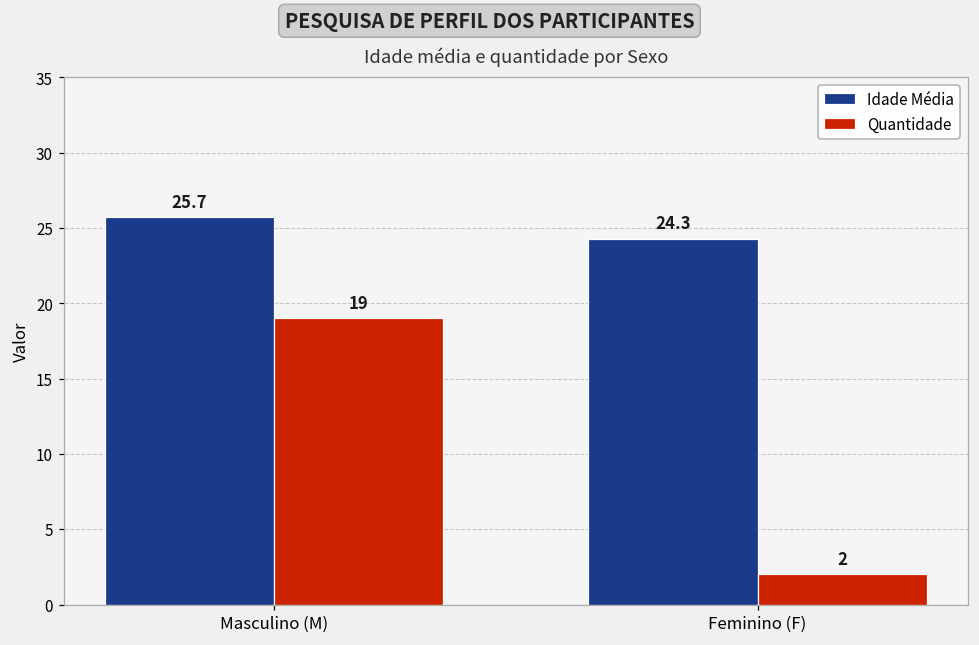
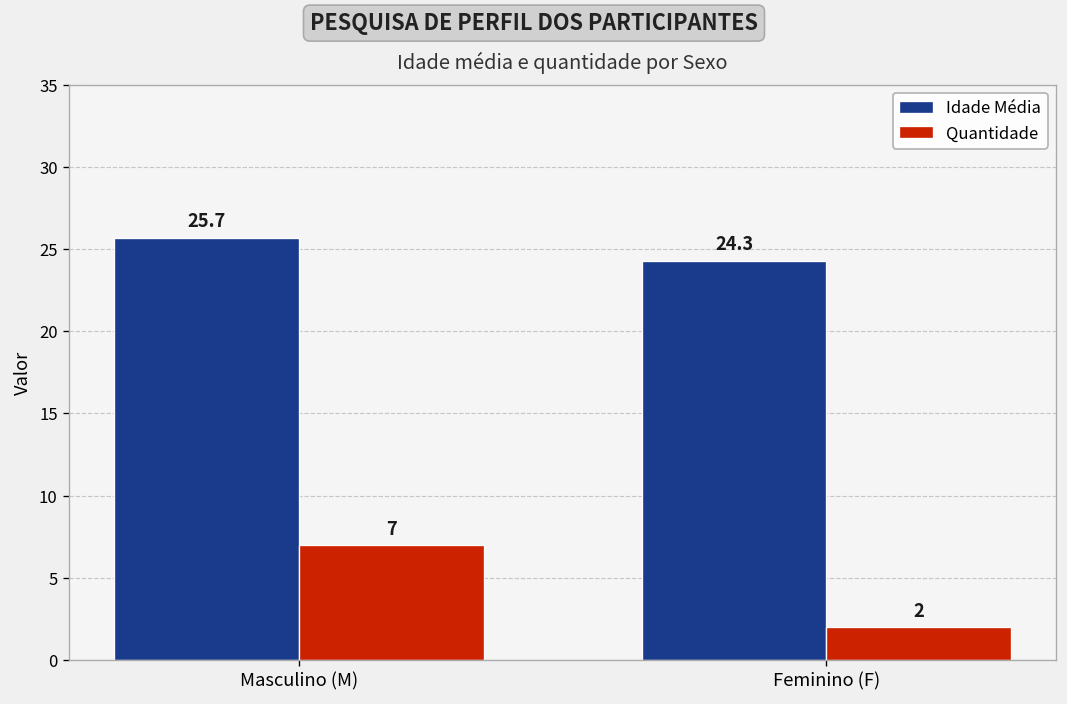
  {
    "Idade Média": {
      "Masculino (M)": 25.7,
      "Feminino (F)": 24.3
    },
    "Quantidade": {
-     "Masculino (M)": 19,
+     "Masculino (M)": 7,
      "Feminino (F)": 2
    }
  }
